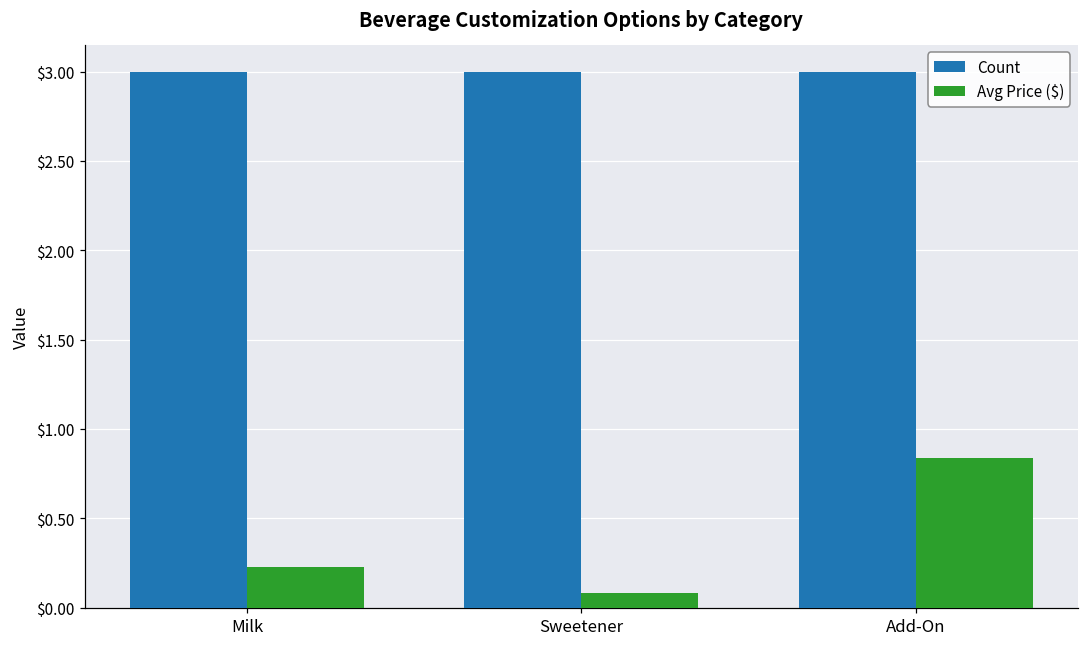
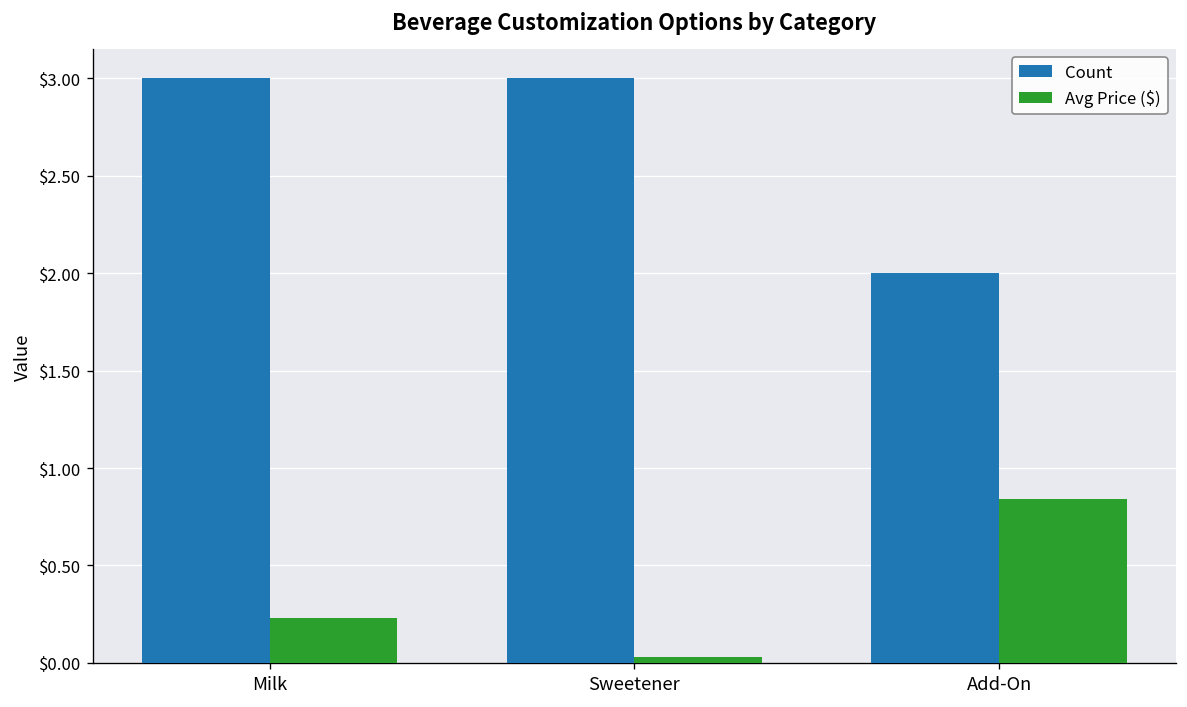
  {
    "Count": {
      "Milk": "$3",
      "Sweetener": "$3",
-     "Add-On": "$3"
+     "Add-On": "$2"
    },
    "Avg Price ($)": {
      "Milk": "$0.23",
-     "Sweetener": "$0.08",
+     "Sweetener": "$0.03",
      "Add-On": "$0.84"
    }
  }
